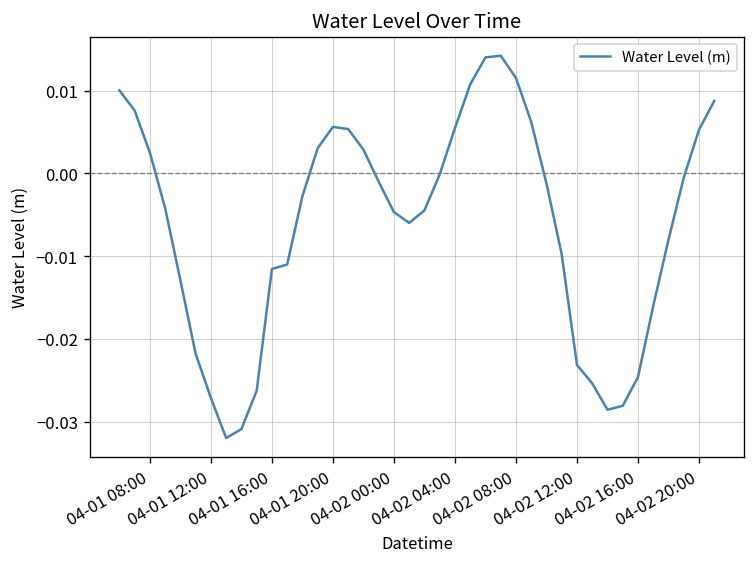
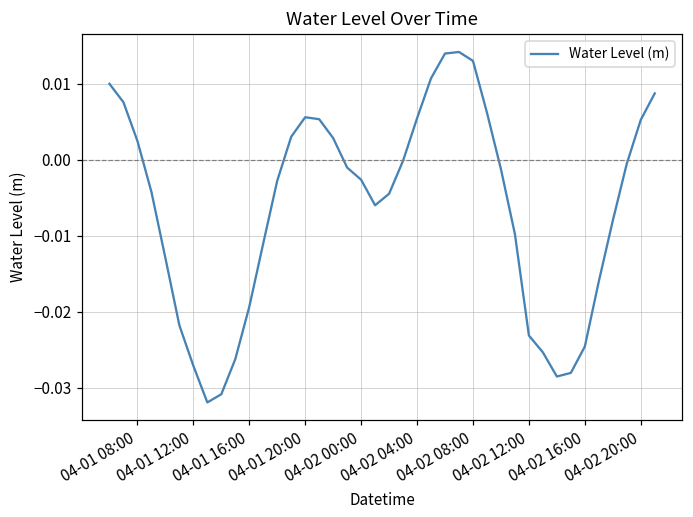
  {
    "04-01 08:00": 0.002,
    "04-01 12:00": -0.027,
-   "04-01 16:00": -0.012,
+   "04-01 16:00": -0.019,
    "04-01 20:00": 0.006,
-   "04-02 00:00": -0.005,
+   "04-02 00:00": -0.003,
    "04-02 04:00": 0.005,
-   "04-02 08:00": 0.012,
+   "04-02 08:00": 0.013,
    "04-02 12:00": -0.023,
    "04-02 16:00": -0.025,
    "04-02 20:00": 0.005
  }
